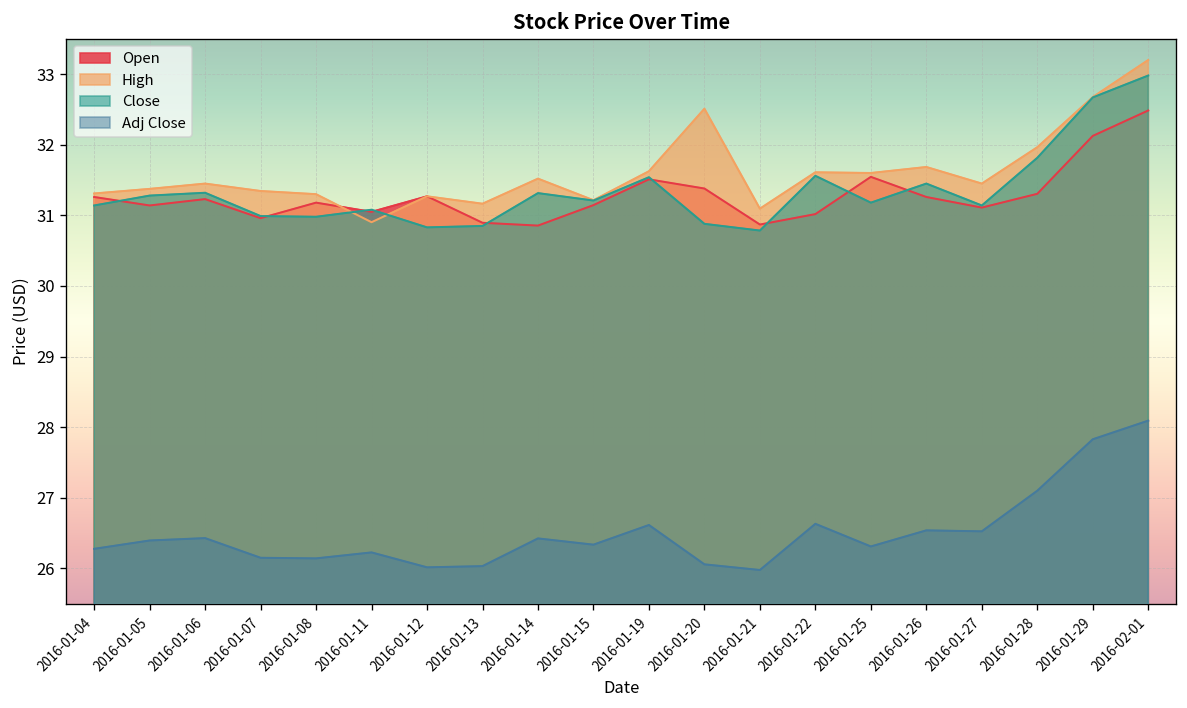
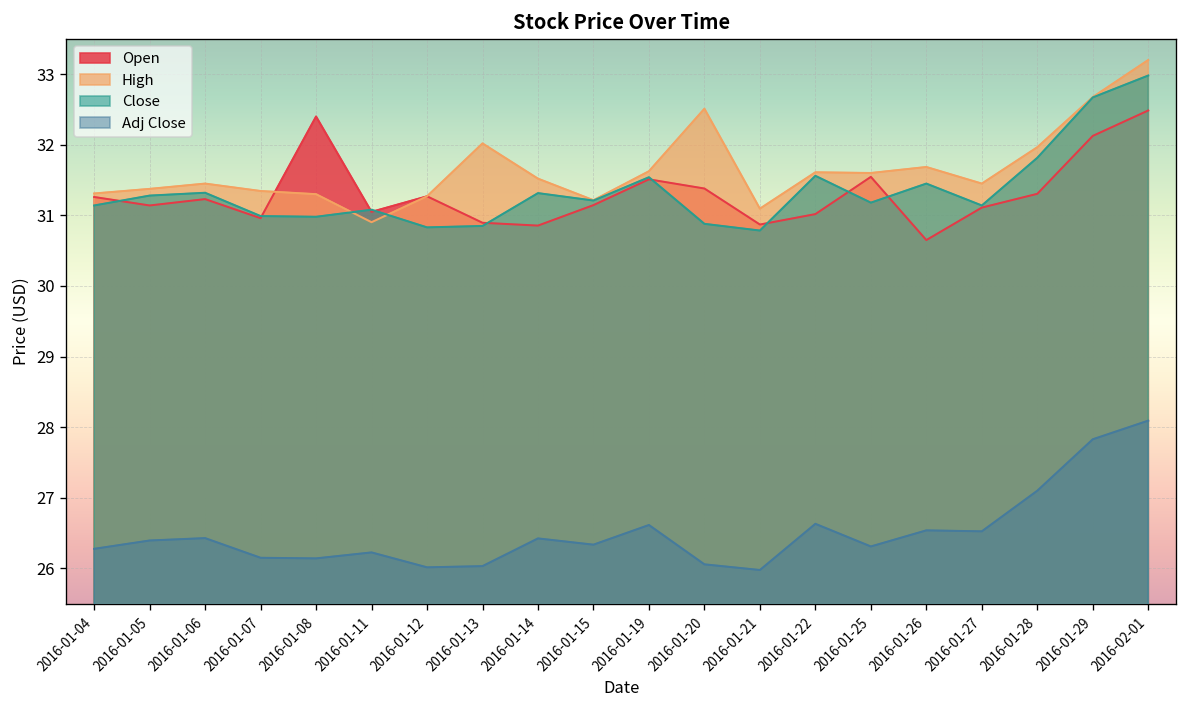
  {
    "Open": {
      "2016-01-04": 31.3,
      "2016-01-05": 31.1,
      "2016-01-06": 31.2,
-     "2016-01-08": 31.2,
+     "2016-01-08": 32.4,
      "2016-01-13": 30.9,
      "2016-01-14": 30.9,
      "2016-01-15": 31.1,
      "2016-01-20": 31.4,
      "2016-01-21": 30.9,
      "2016-01-22": 31.0,
      "2016-01-25": 31.5,
-     "2016-01-26": 31.3,
+     "2016-01-26": 30.7,
      "2016-01-28": 31.3,
      "2016-01-29": 32.1,
      "2016-02-01": 32.5
    },
    "High": {
      "2016-01-04": 31.3,
      "2016-01-05": 31.4,
      "2016-01-06": 31.5,
      "2016-01-07": 31.3,
      "2016-01-08": 31.3,
      "2016-01-11": 30.9,
-     "2016-01-13": 31.2,
+     "2016-01-13": 32.0,
      "2016-01-14": 31.5,
      "2016-01-19": 31.6,
      "2016-01-20": 32.5,
      "2016-01-21": 31.1,
      "2016-01-22": 31.6,
      "2016-01-25": 31.6,
      "2016-01-26": 31.7,
      "2016-01-27": 31.5,
      "2016-01-28": 32.0,
      "2016-02-01": 33.2
    }
  }
